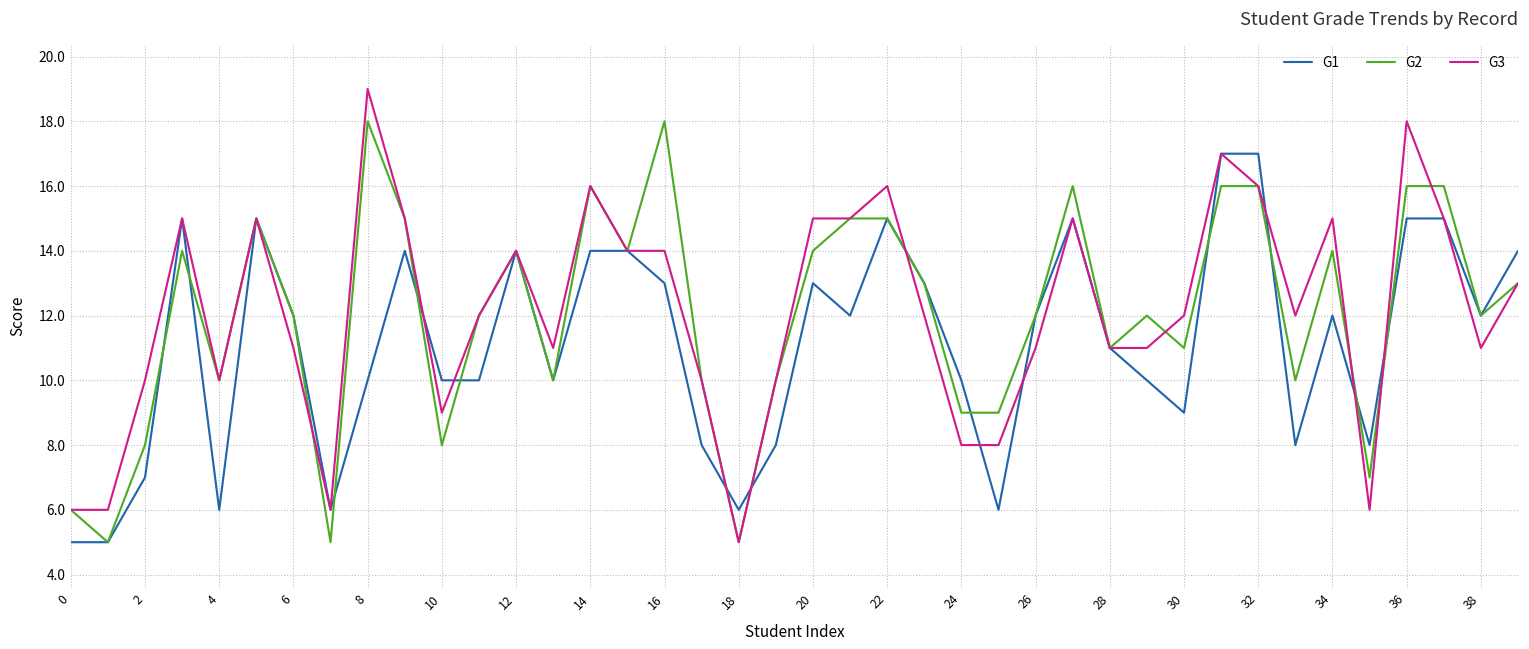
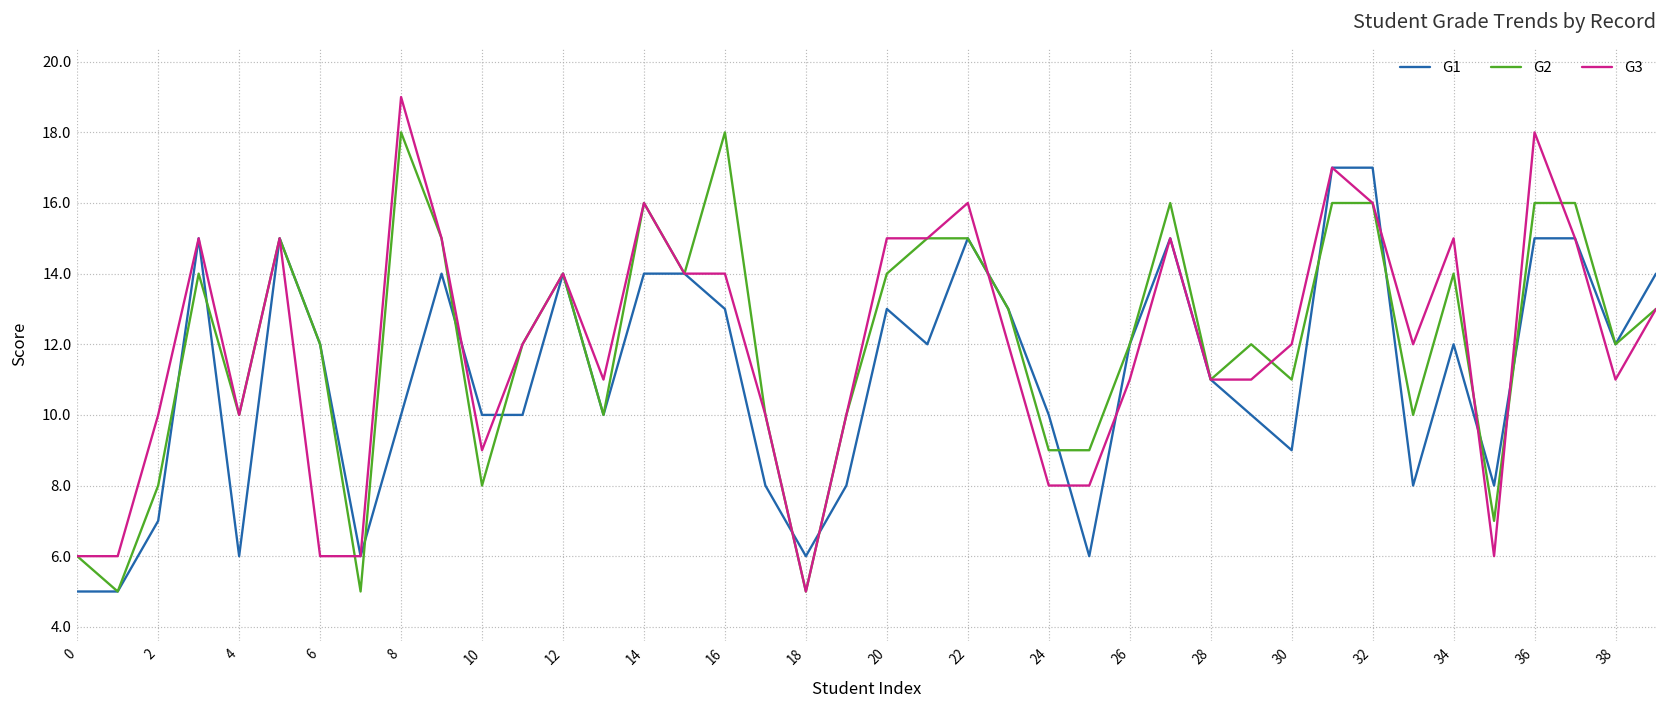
  {
    "G1": {
      "0": 5,
      "2": 7,
      "4": 6,
      "8": 10,
      "10": 10,
      "14": 14,
      "16": 13,
      "18": 6,
      "20": 13,
      "24": 10,
      "30": 9,
      "32": 17,
      "34": 12,
      "36": 15
    },
    "G2": {
      "2": 8,
      "8": 18,
      "10": 8,
      "16": 18,
      "20": 14,
      "24": 9,
      "30": 11,
      "34": 14,
      "36": 16
    },
    "G3": {
      "2": 10,
-     "6": 11,
+     "6": 6,
      "8": 19,
      "10": 9,
      "16": 14,
      "20": 15,
      "22": 16,
      "24": 8,
      "26": 11,
      "30": 12,
      "34": 15,
      "36": 18,
      "38": 11
    }
  }
